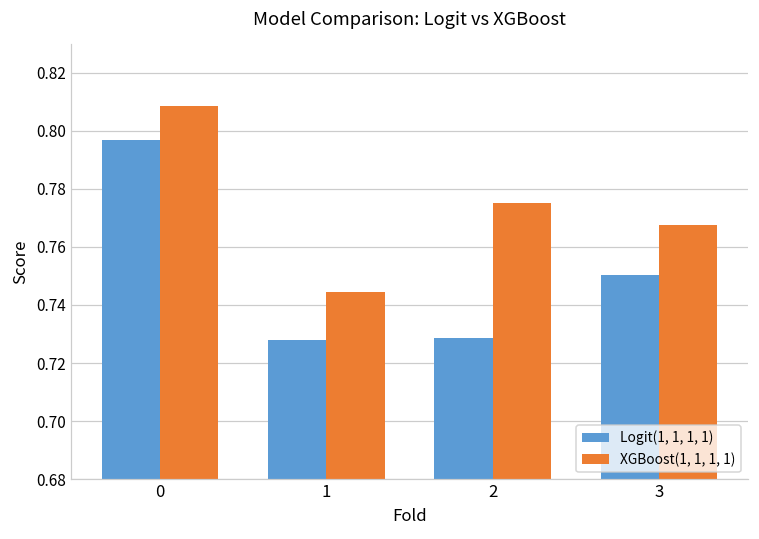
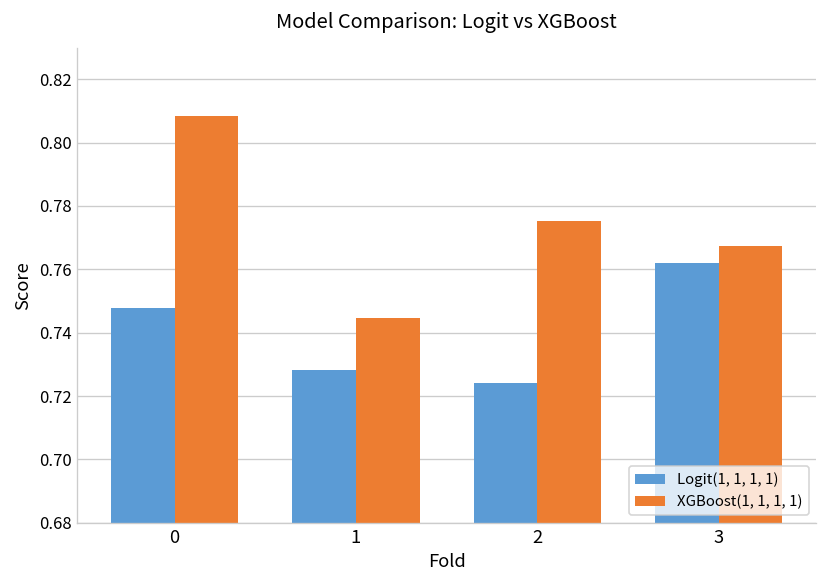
  {
    "Logit(1, 1, 1, 1)": {
-     "0": 0.797,
+     "0": 0.748,
      "1": 0.728,
-     "2": 0.729,
-     "3": 0.750
+     "2": 0.724,
+     "3": 0.762
    },
    "XGBoost(1, 1, 1, 1)": {
      "0": 0.808,
      "1": 0.745,
      "2": 0.775,
      "3": 0.767
    }
  }
